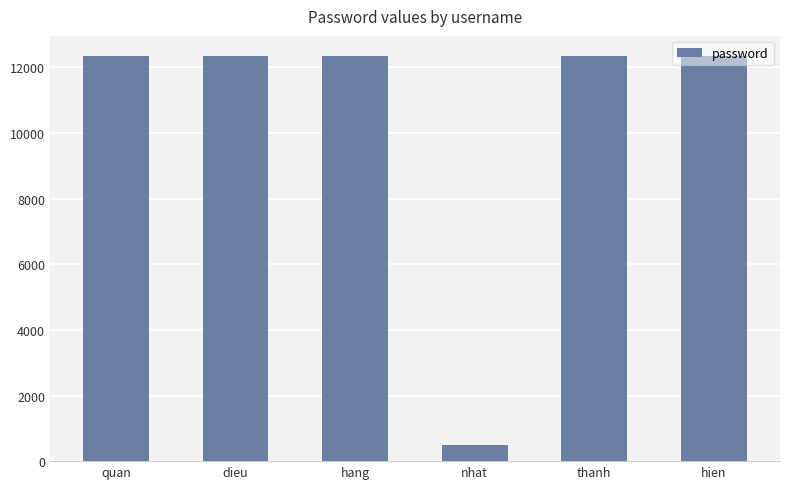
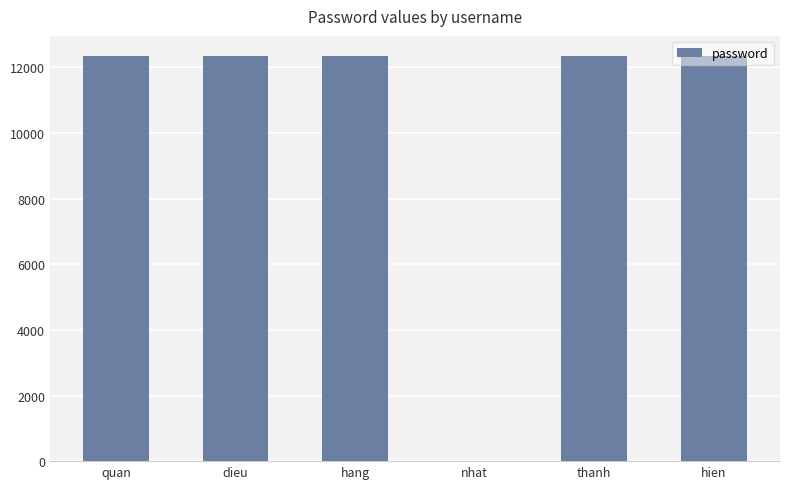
  {
    "quan": 12300,
    "dieu": 12300,
    "hang": 12300,
-   "nhat": 500,
+   "nhat": 0,
    "thanh": 12300
  }
